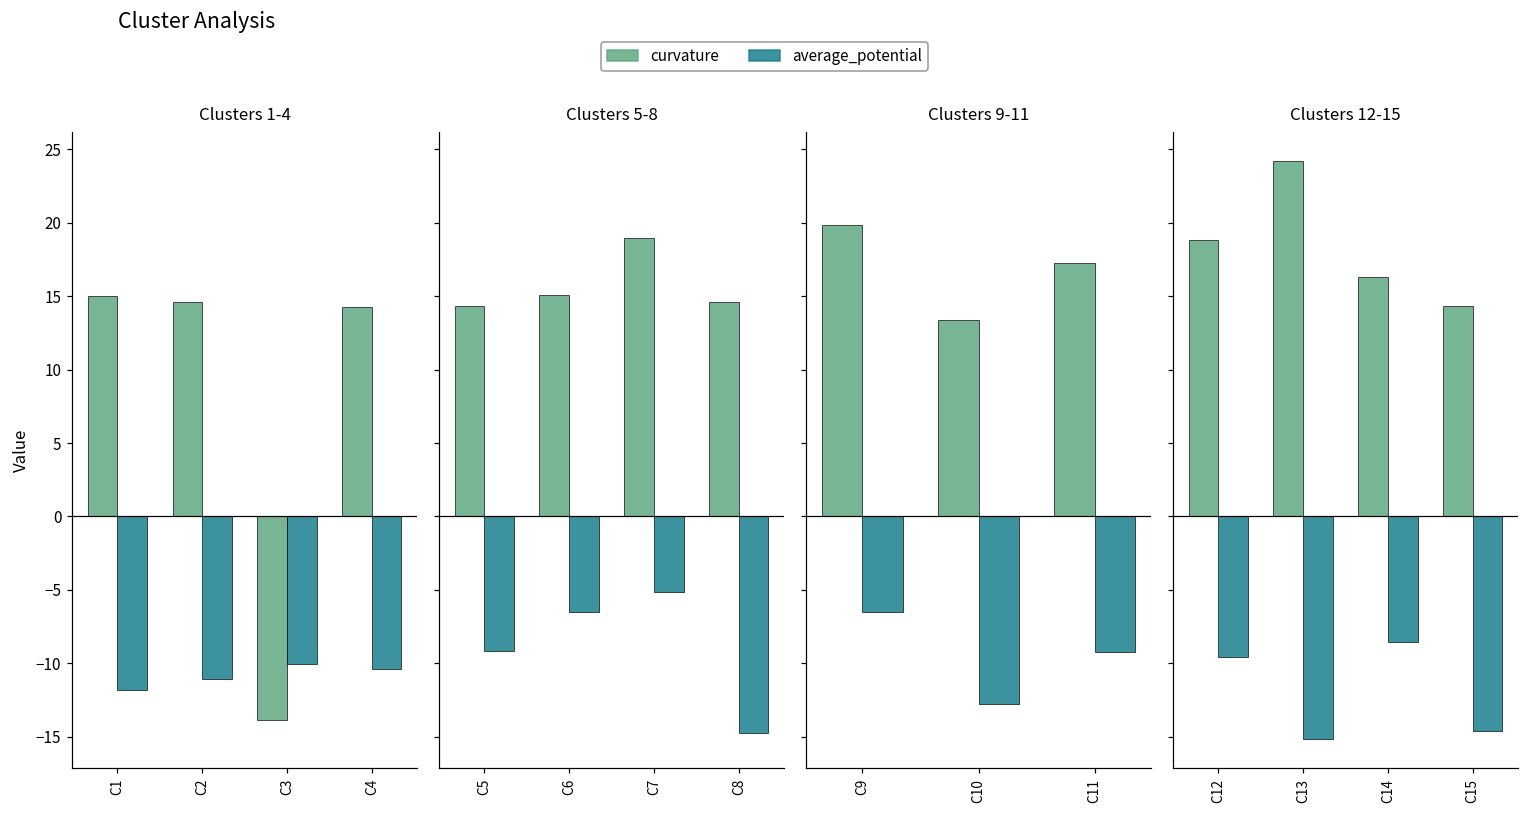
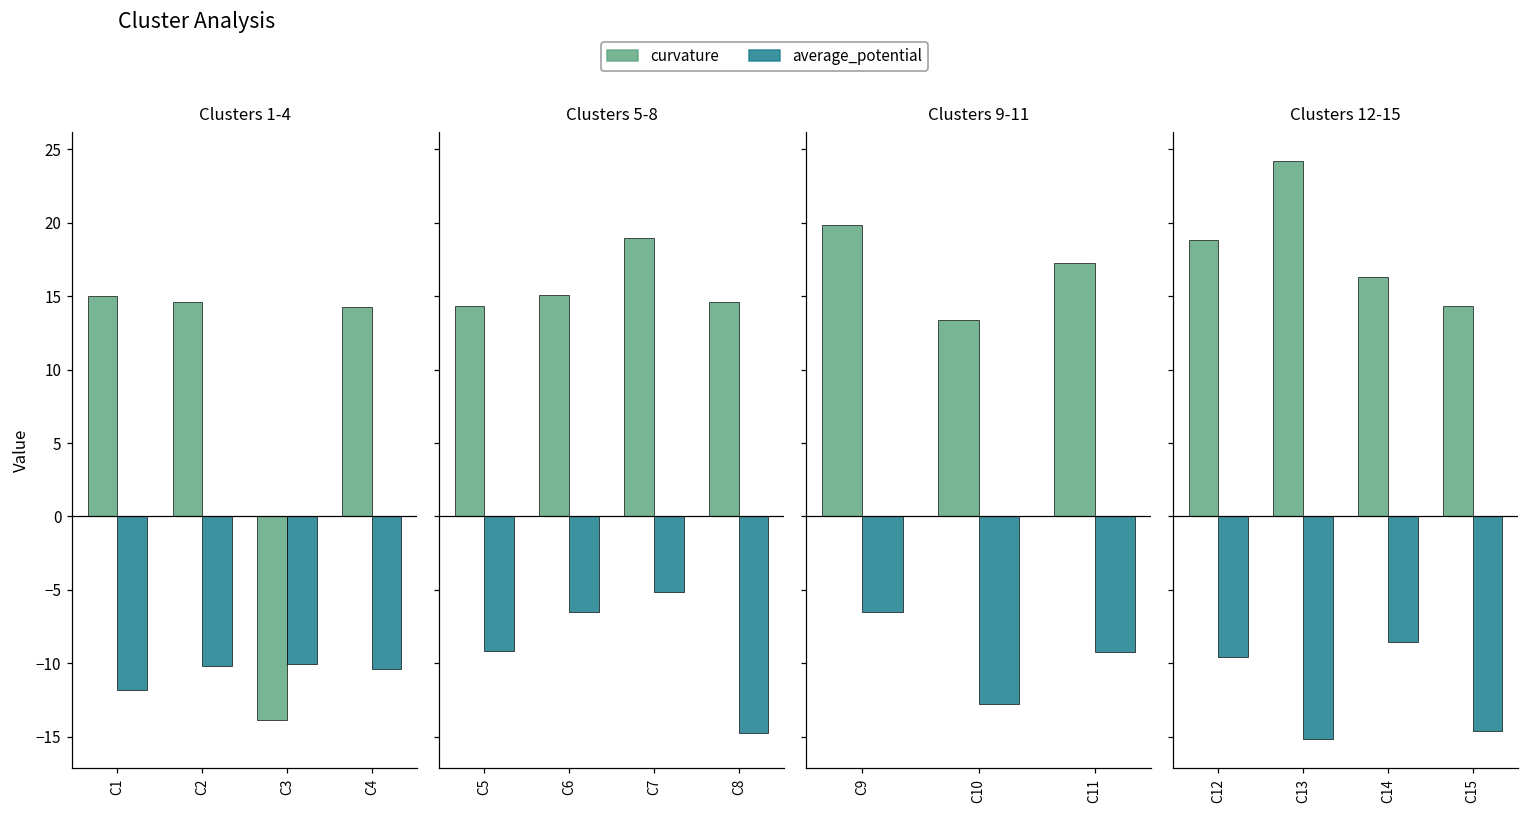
  {
    "Clusters 1-4": {
      "curvature": {
        "C1": 15.0,
        "C2": 14.6,
        "C3": -13.9,
        "C4": 14.3
      },
      "average_potential": {
        "C1": -11.8,
-       "C2": -11.1,
+       "C2": -10.2,
        "C3": -10.0,
        "C4": -10.4
      }
    }
  }
